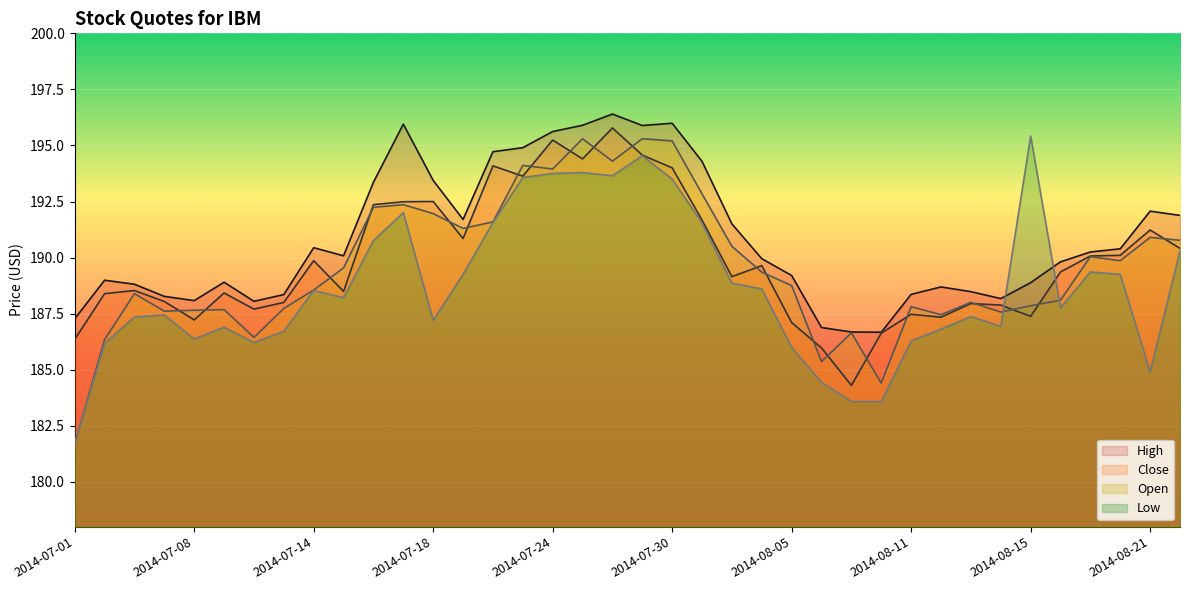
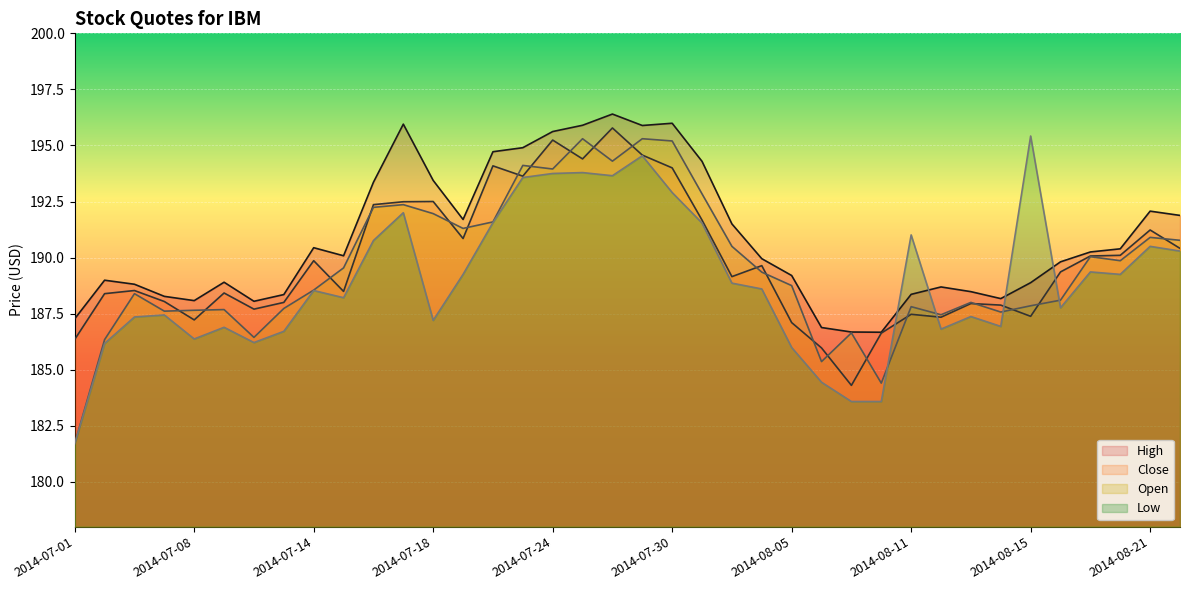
  {
    "Low": {
      "2014-07-08": 186.4,
      "2014-07-18": 187.2,
      "2014-07-24": 193.8,
-     "2014-07-30": 193.5,
+     "2014-07-30": 192.9,
      "2014-08-05": 186.0,
-     "2014-08-11": 186.3,
+     "2014-08-11": 191.0,
      "2014-08-15": 195.4,
-     "2014-08-21": 184.9
+     "2014-08-21": 190.5
    }
  }
